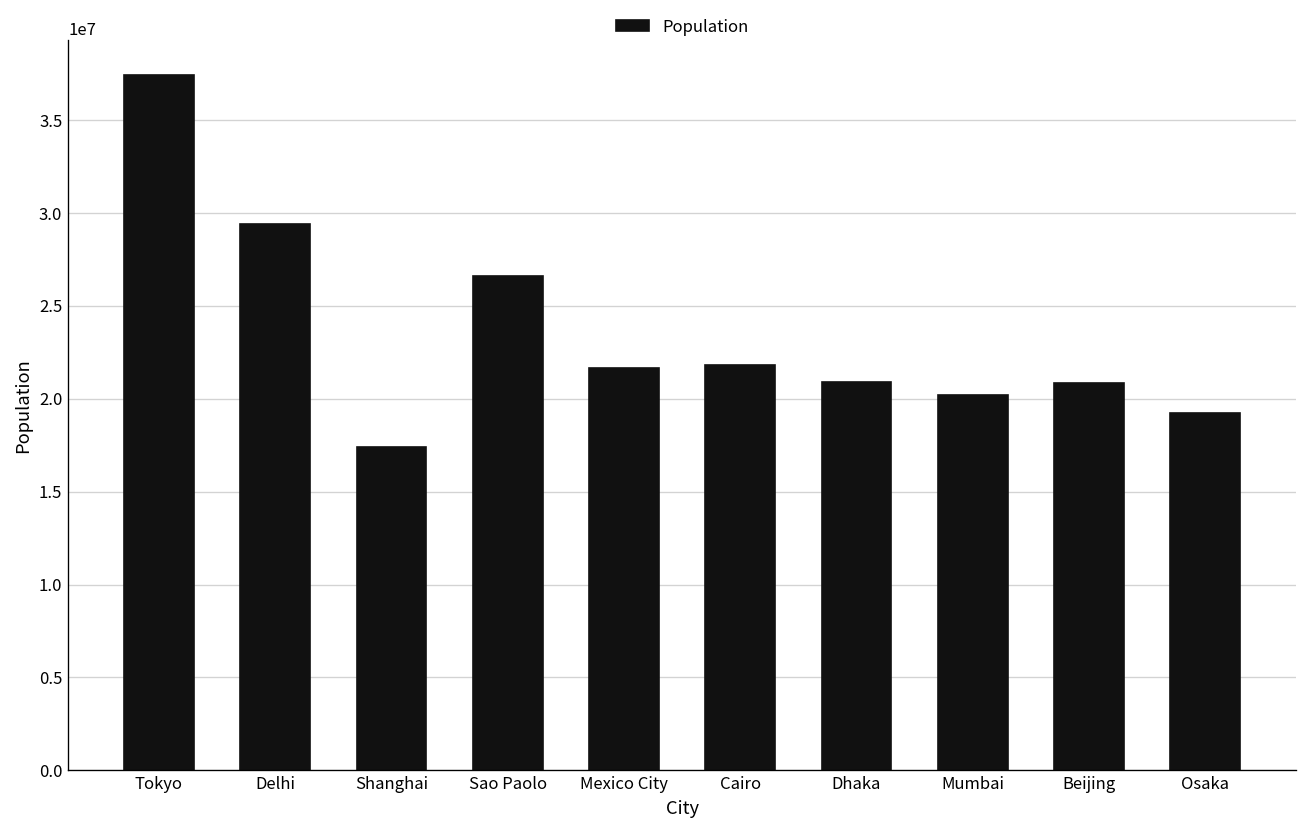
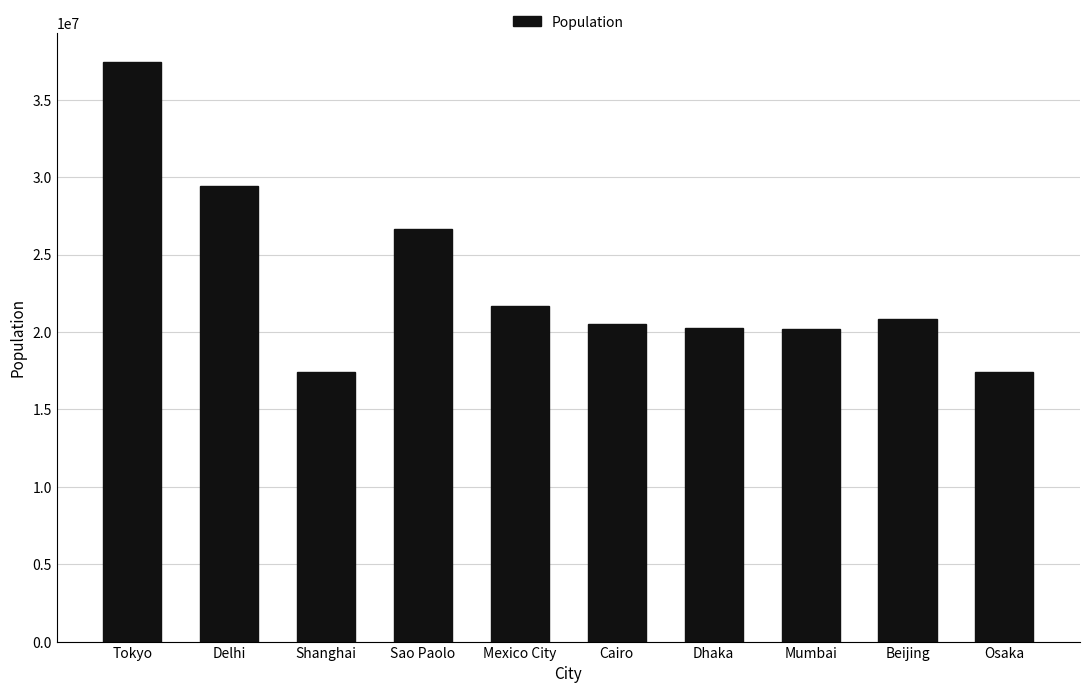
  {
    "Tokyo": 37400000,
    "Delhi": 29400000,
    "Shanghai": 17400000,
    "Sao Paolo": 26600000,
    "Mexico City": 21700000,
-   "Cairo": 21800000,
-   "Dhaka": 20900000,
+   "Cairo": 20500000,
+   "Dhaka": 20300000,
    "Mumbai": 20200000,
    "Beijing": 20800000,
-   "Osaka": 19200000
+   "Osaka": 17400000
  }
